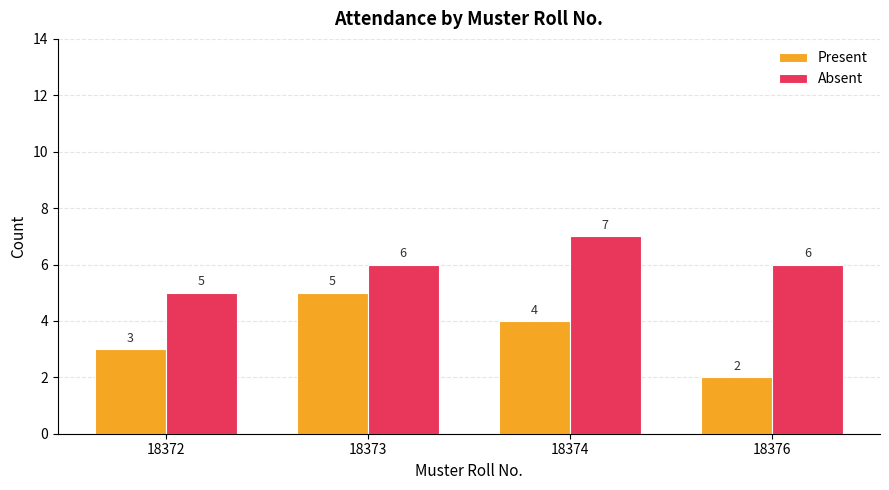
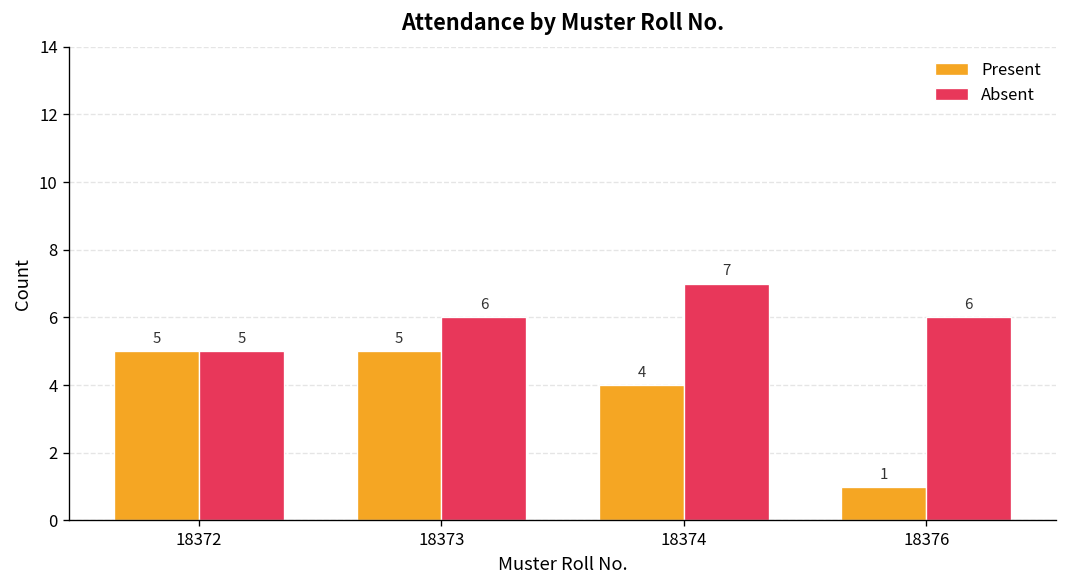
  {
    "Present": {
-     "18372": 3,
+     "18372": 5,
      "18373": 5,
      "18374": 4,
-     "18376": 2
+     "18376": 1
    },
    "Absent": {
      "18372": 5,
      "18373": 6,
      "18374": 7,
      "18376": 6
    }
  }
